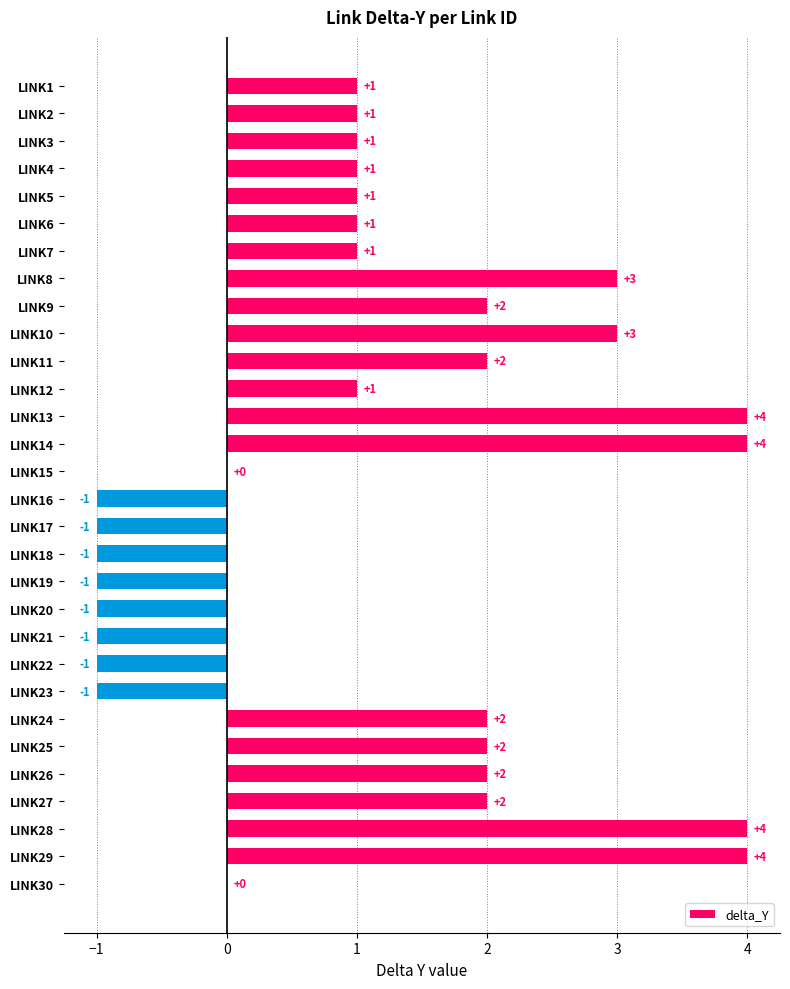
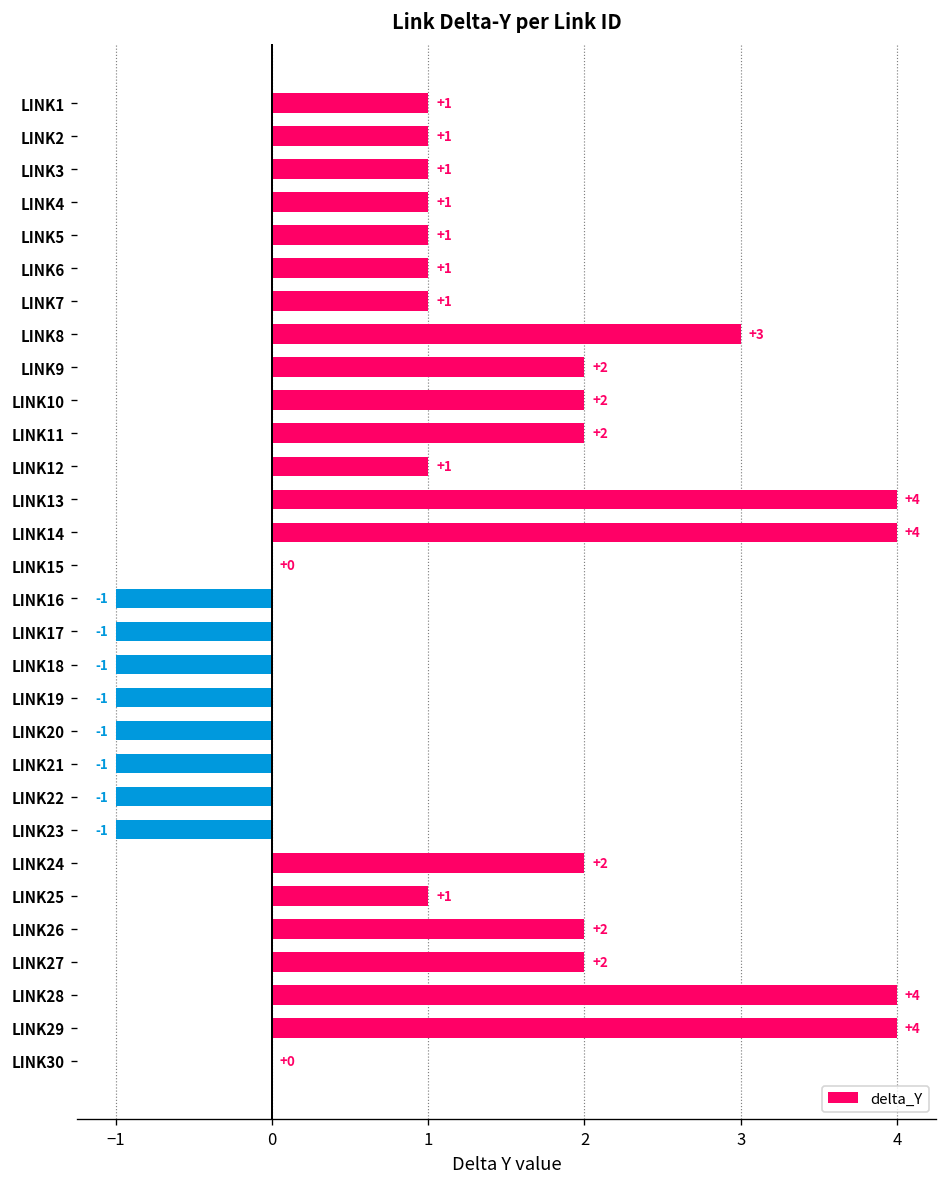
  {
    "LINK1": "+1",
    "LINK2": "+1",
    "LINK3": "+1",
    "LINK4": "+1",
    "LINK5": "+1",
    "LINK6": "+1",
    "LINK7": "+1",
    "LINK8": "+3",
    "LINK9": "+2",
-   "LINK10": "+3",
+   "LINK10": "+2",
    "LINK11": "+2",
    "LINK12": "+1",
    "LINK13": "+4",
    "LINK14": "+4",
    "LINK15": "+0",
    "LINK16": "-1",
    "LINK17": "-1",
    "LINK18": "-1",
    "LINK19": "-1",
    "LINK20": "-1",
    "LINK21": "-1",
    "LINK22": "-1",
    "LINK23": "-1",
    "LINK24": "+2",
-   "LINK25": "+2",
+   "LINK25": "+1",
    "LINK26": "+2",
    "LINK27": "+2",
    "LINK28": "+4",
    "LINK29": "+4",
    "LINK30": "+0"
  }
